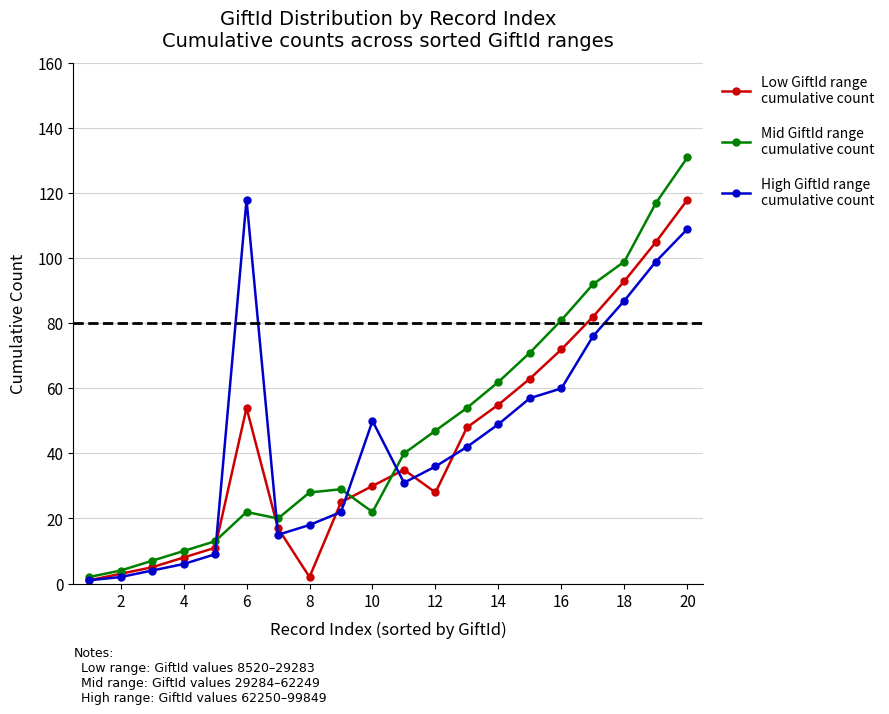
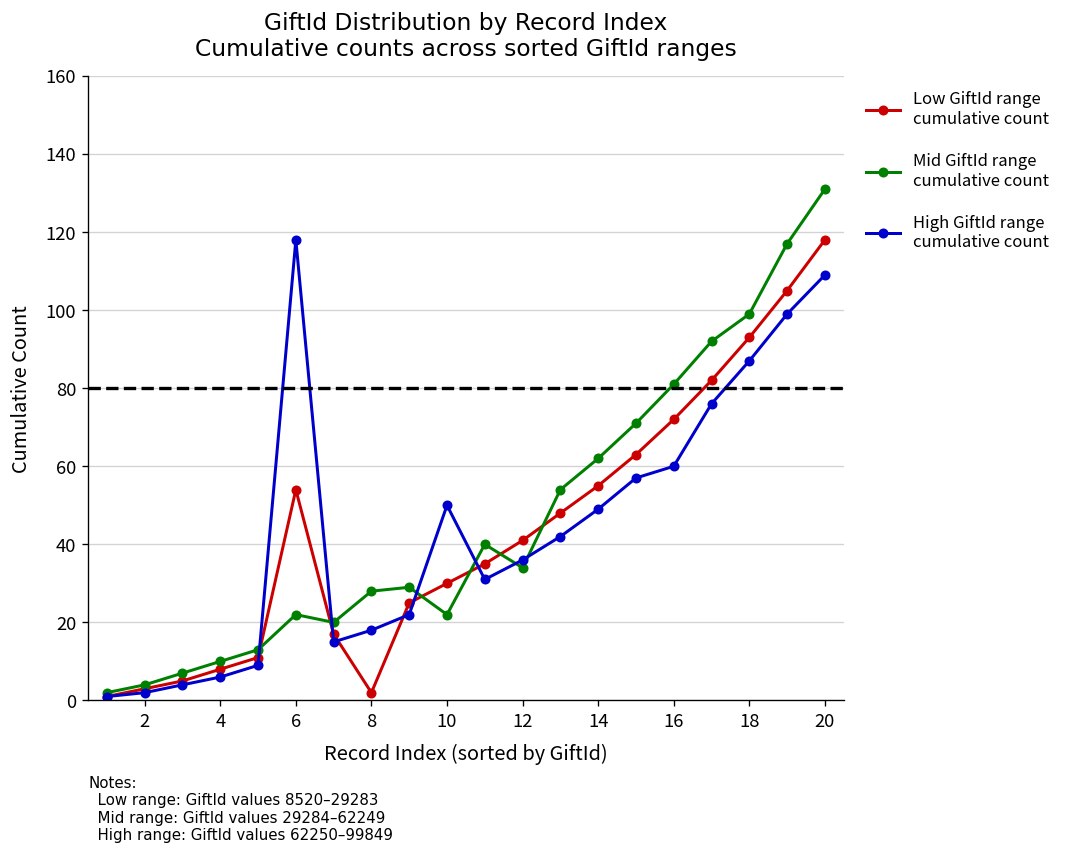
  {
    "Low GiftId range cumulative count": {
      "2": 3,
      "4": 8,
      "6": 54,
      "8": 2,
      "10": 30,
-     "12": 28,
+     "12": 41,
      "14": 55,
      "16": 72,
      "18": 93,
      "20": 118
    },
    "Mid GiftId range cumulative count": {
      "2": 4,
      "4": 10,
      "6": 22,
      "8": 28,
      "10": 22,
-     "12": 47,
+     "12": 34,
      "14": 62,
      "16": 81,
      "18": 99,
      "20": 131
    },
    "High GiftId range cumulative count": {
      "2": 2,
      "4": 6,
      "6": 118,
      "8": 18,
      "10": 50,
      "12": 36,
      "14": 49,
      "16": 60,
      "18": 87,
      "20": 109
    }
  }
